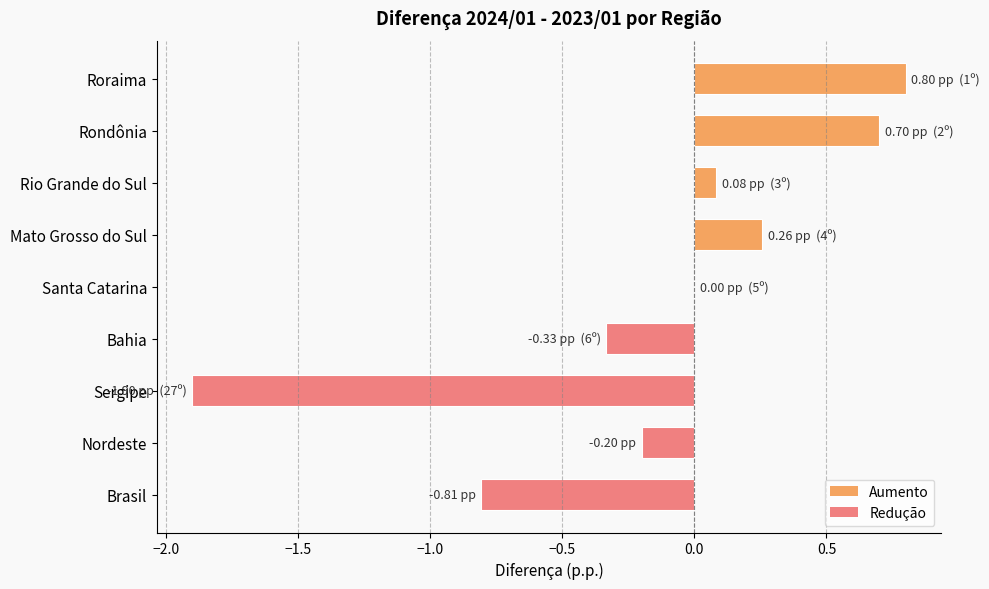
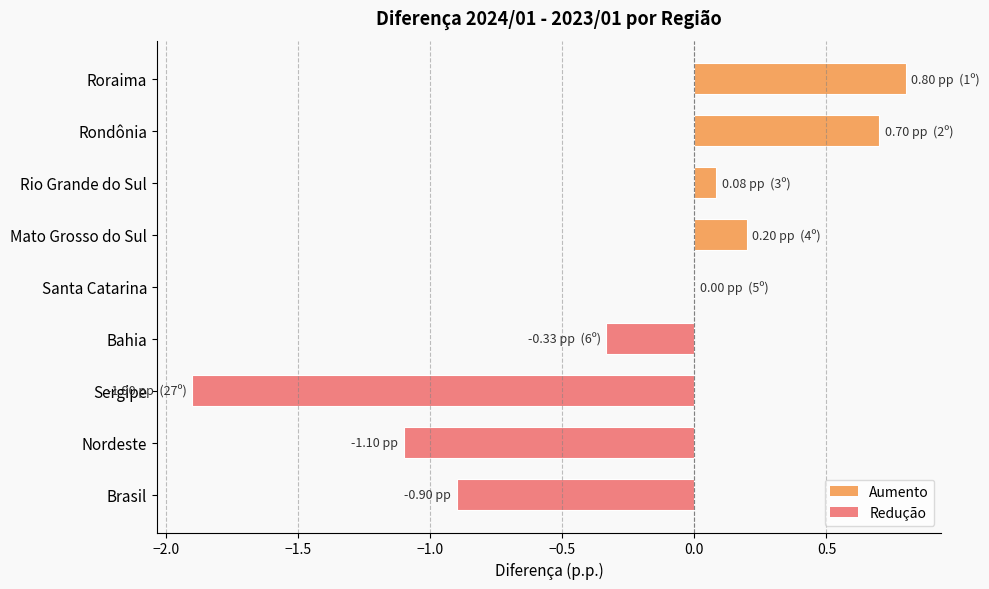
  {
    "Roraima": 0.80,
    "Rondônia": 0.70,
    "Rio Grande do Sul": 0.08,
-   "Mato Grosso do Sul": 0.26,
+   "Mato Grosso do Sul": 0.20,
    "Santa Catarina": 0.00,
    "Bahia": -0.33,
    "Sergipe": -1.90,
-   "Nordeste": -0.20,
-   "Brasil": -0.81
+   "Nordeste": -1.10,
+   "Brasil": -0.90
  }
